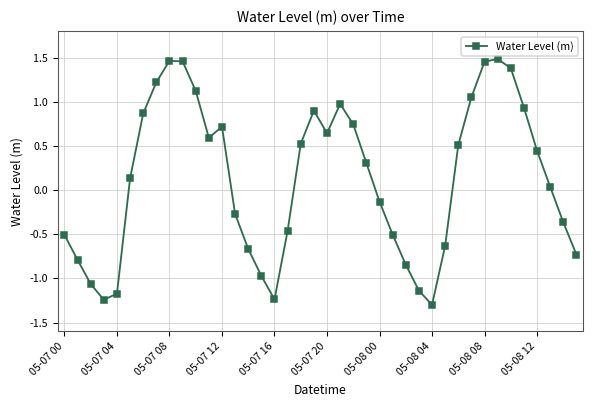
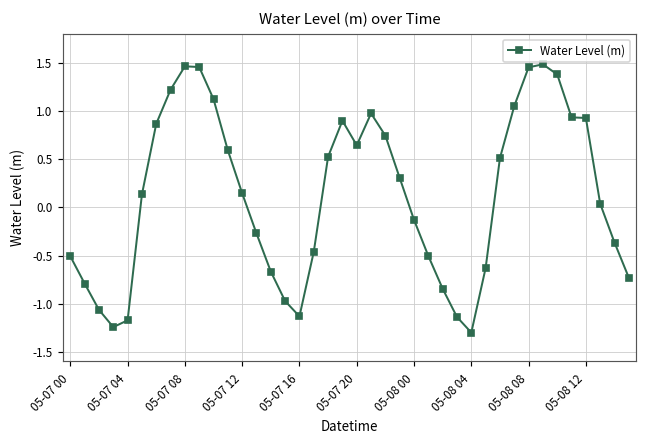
  {
    "05-07 00": -0.5,
    "05-07 04": -1.2,
    "05-07 08": 1.5,
-   "05-07 12": 0.7,
-   "05-07 16": -1.2,
+   "05-07 12": 0.1,
+   "05-07 16": -1.1,
    "05-07 20": 0.6,
    "05-08 00": -0.1,
    "05-08 04": -1.3,
    "05-08 08": 1.5,
-   "05-08 12": 0.4
+   "05-08 12": 0.9
  }
